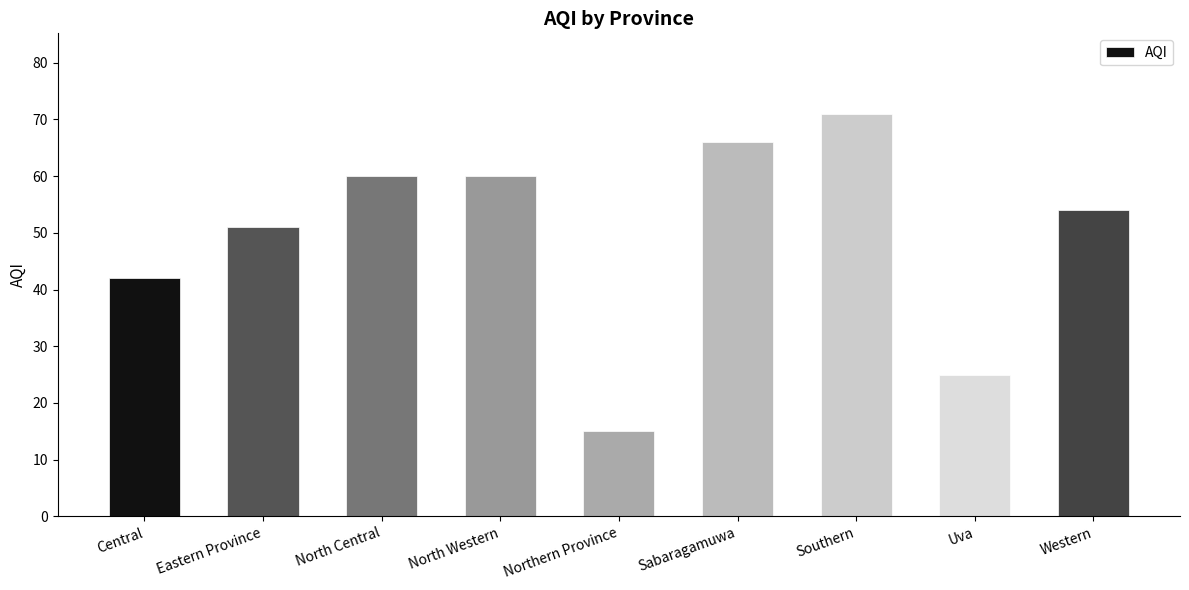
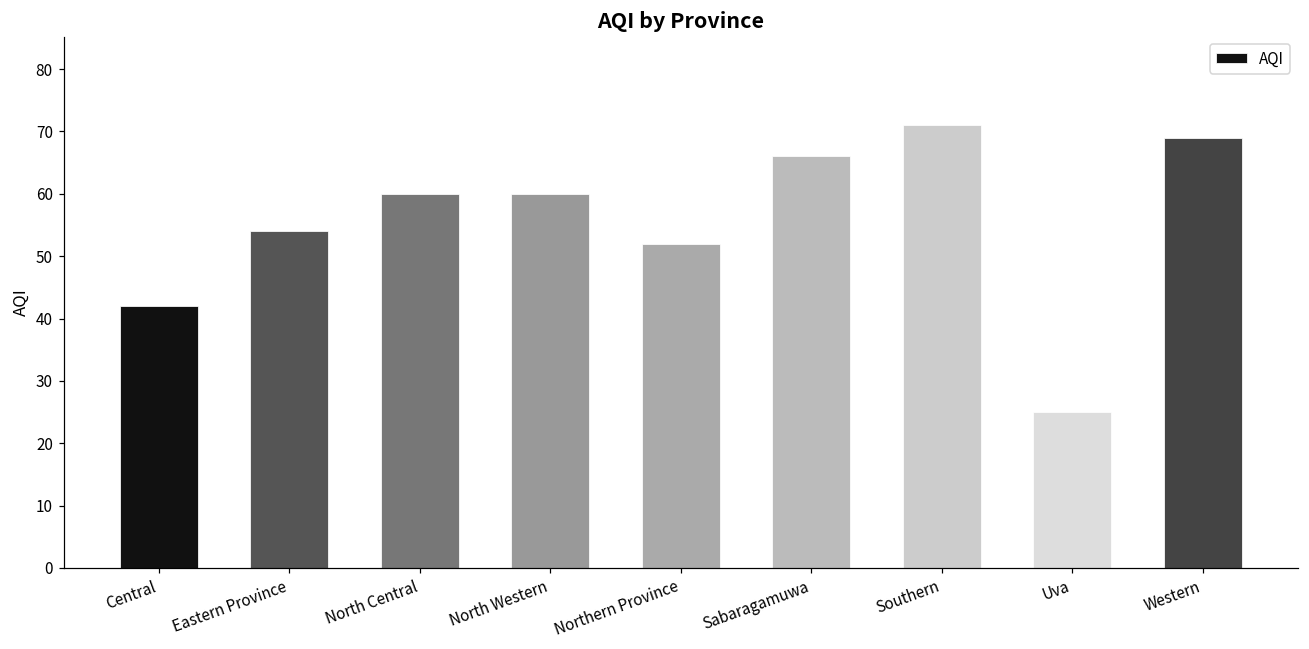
  {
    "Central": 42,
-   "Eastern Province": 51,
+   "Eastern Province": 54,
    "North Central": 60,
    "North Western": 60,
-   "Northern Province": 15,
+   "Northern Province": 52,
    "Sabaragamuwa": 66,
    "Southern": 71,
    "Uva": 25,
-   "Western": 54
+   "Western": 69
  }
